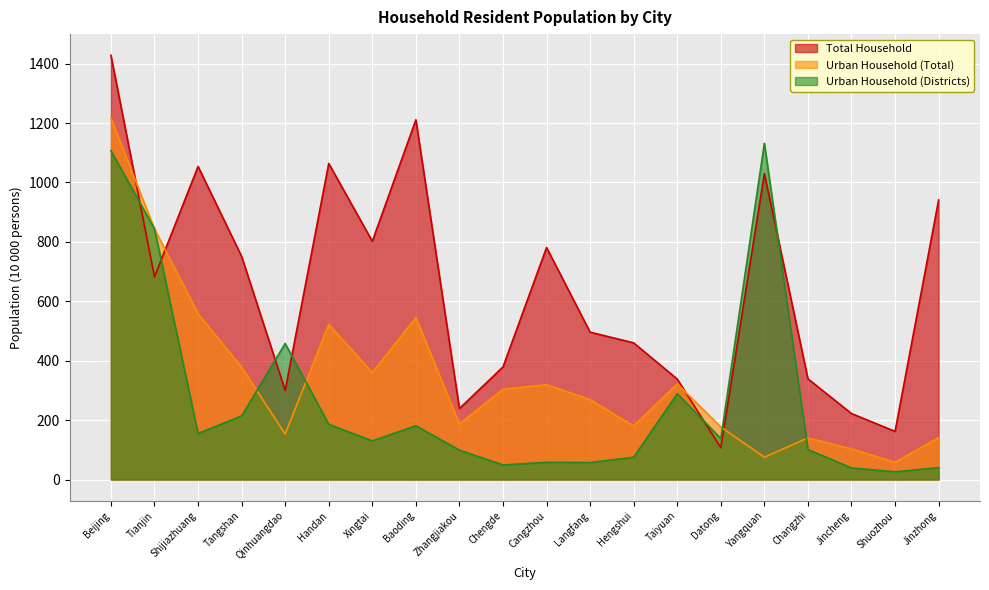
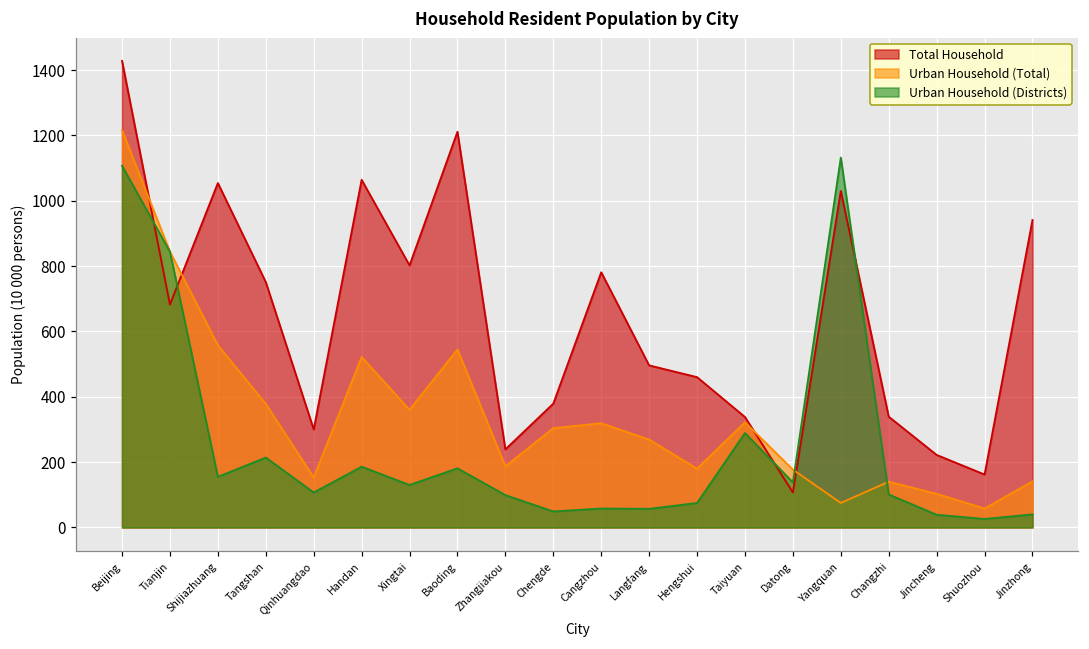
  {
    "Total Household": {
      "Beijing": 1430,
      "Tianjin": 680,
      "Shijiazhuang": 1050,
      "Tangshan": 750,
      "Qinhuangdao": 300,
      "Handan": 1060,
      "Xingtai": 800,
      "Baoding": 1210,
      "Zhangjiakou": 240,
      "Chengde": 380,
      "Cangzhou": 780,
      "Langfang": 500,
      "Hengshui": 460,
      "Taiyuan": 340,
      "Datong": 110,
      "Yangquan": 1030,
      "Changzhi": 340,
      "Jincheng": 220,
      "Shuozhou": 160,
      "Jinzhong": 940
    },
    "Urban Household (Total)": {
      "Beijing": 1220,
      "Shijiazhuang": 560,
      "Tangshan": 380,
      "Qinhuangdao": 150,
      "Handan": 520,
      "Xingtai": 360,
      "Baoding": 550,
      "Zhangjiakou": 190,
      "Chengde": 300,
      "Cangzhou": 320,
      "Langfang": 270,
      "Hengshui": 180,
      "Taiyuan": 320,
      "Datong": 180,
      "Yangquan": 80,
      "Changzhi": 140,
      "Jincheng": 100,
      "Shuozhou": 60,
      "Jinzhong": 140
    },
    "Urban Household (Districts)": {
      "Beijing": 1110,
      "Shijiazhuang": 160,
      "Tangshan": 210,
-     "Qinhuangdao": 460,
+     "Qinhuangdao": 110,
      "Handan": 190,
      "Xingtai": 130,
      "Baoding": 180,
      "Zhangjiakou": 100,
      "Chengde": 50,
      "Cangzhou": 60,
      "Langfang": 60,
      "Hengshui": 80,
      "Taiyuan": 290,
      "Datong": 140,
      "Yangquan": 1130,
      "Changzhi": 100,
      "Jincheng": 40,
      "Shuozhou": 30,
      "Jinzhong": 40
    }
  }
